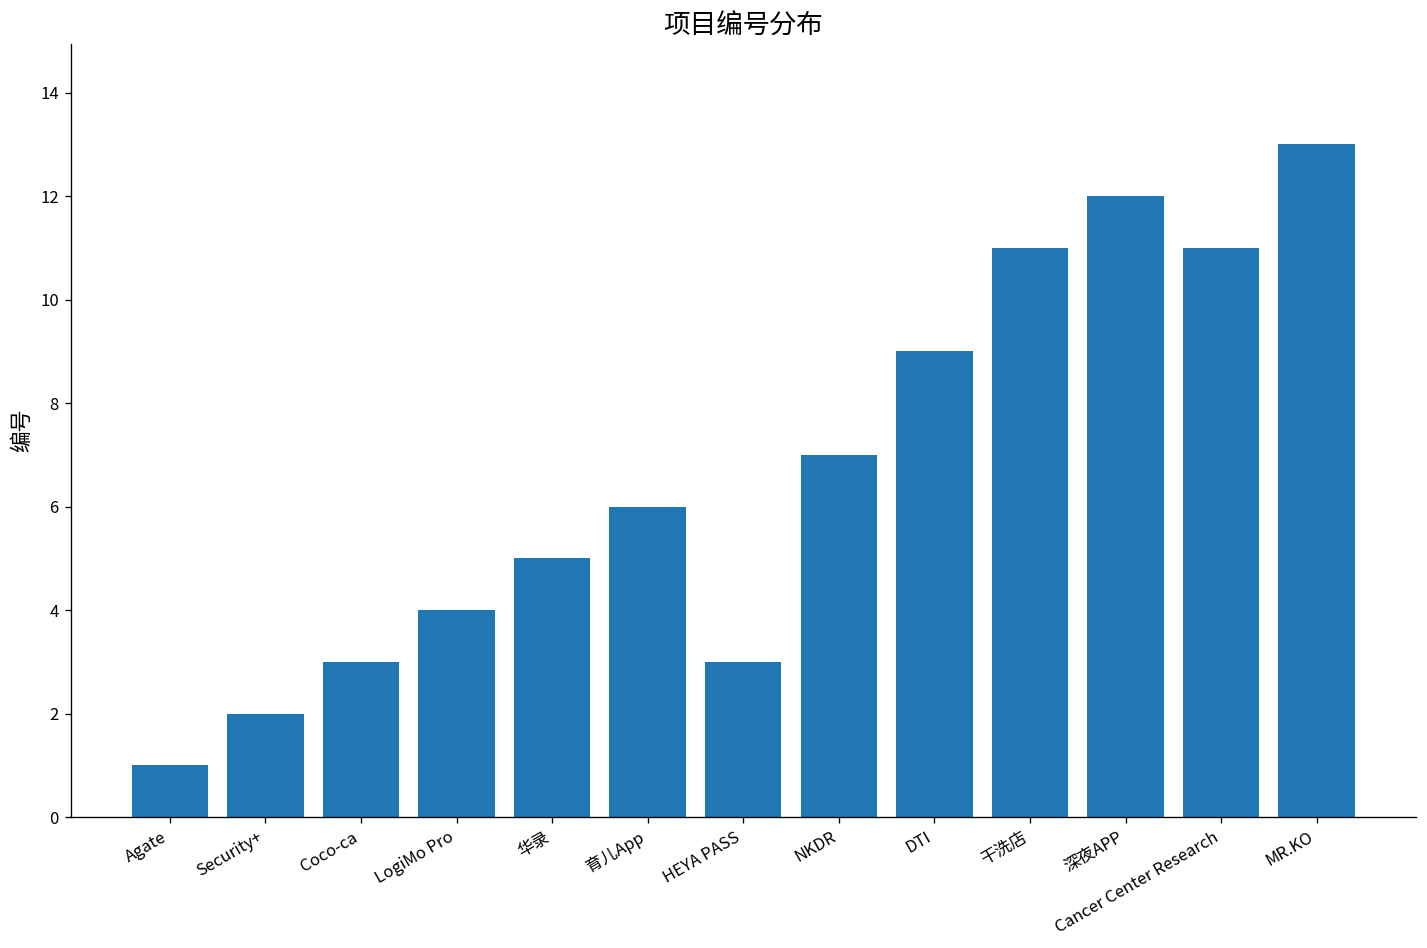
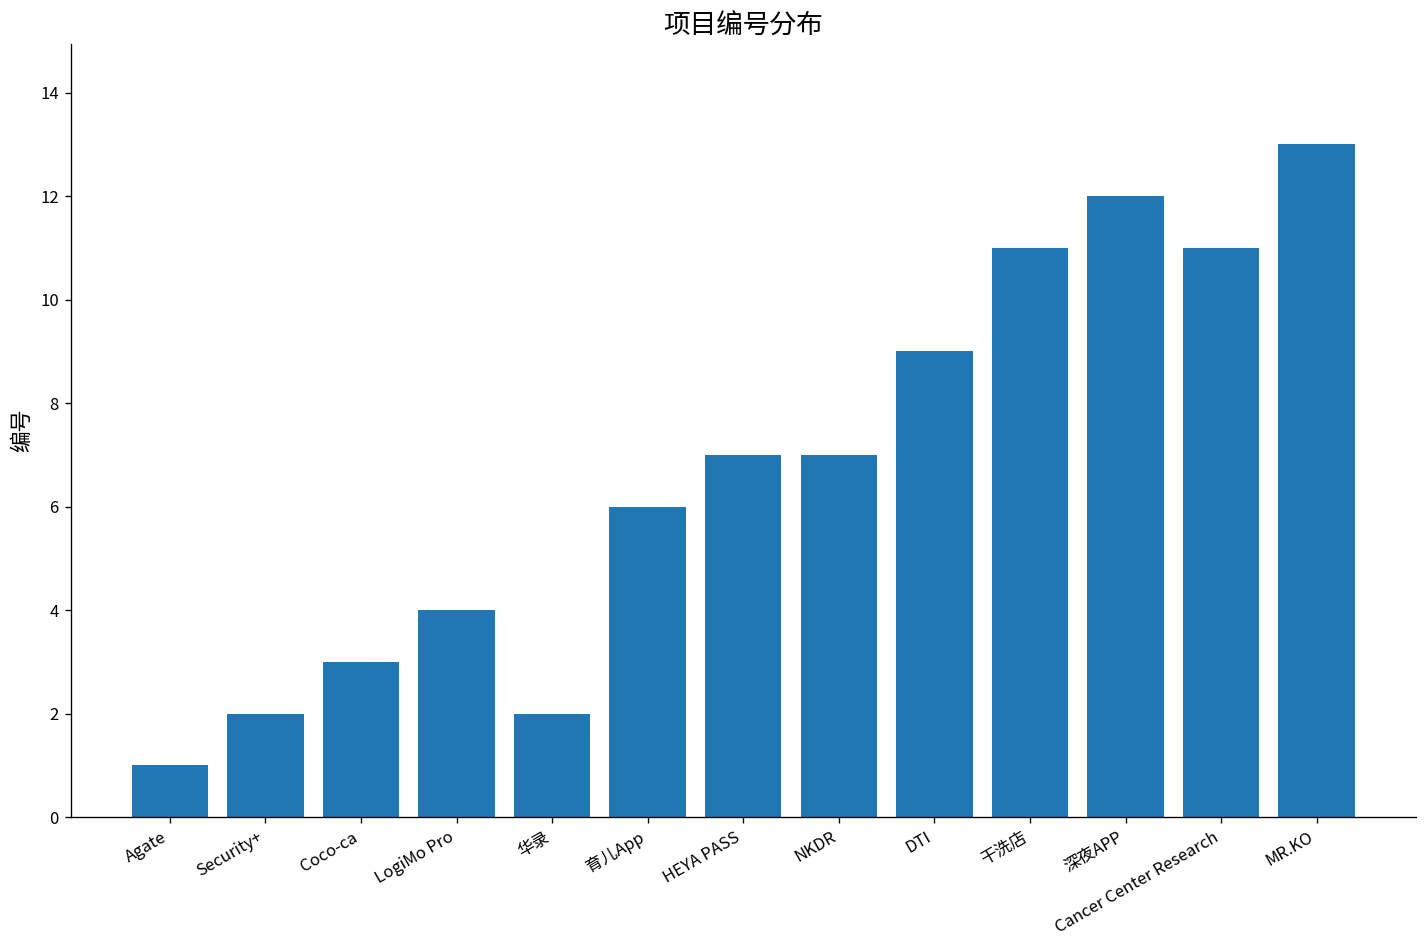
  {
    "Agate": 1,
    "Security+": 2,
    "Coco-ca": 3,
    "LogiMo Pro": 4,
-   "华录": 5,
+   "华录": 2,
    "育儿App": 6,
-   "HEYA PASS": 3,
+   "HEYA PASS": 7,
    "NKDR": 7,
    "DTI": 9,
    "干洗店": 11,
    "深夜APP": 12,
    "Cancer Center Research": 11,
    "MR.KO": 13
  }
